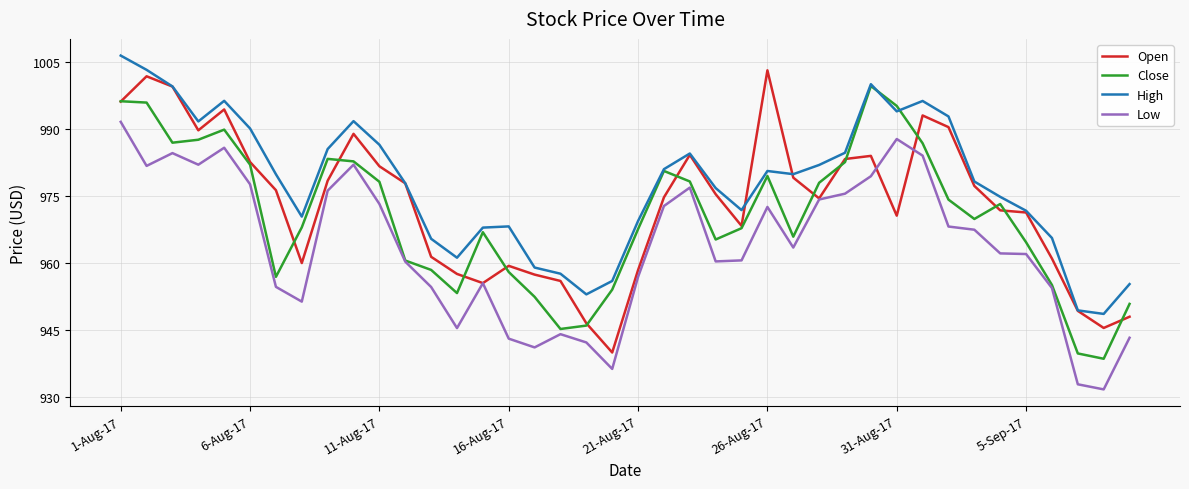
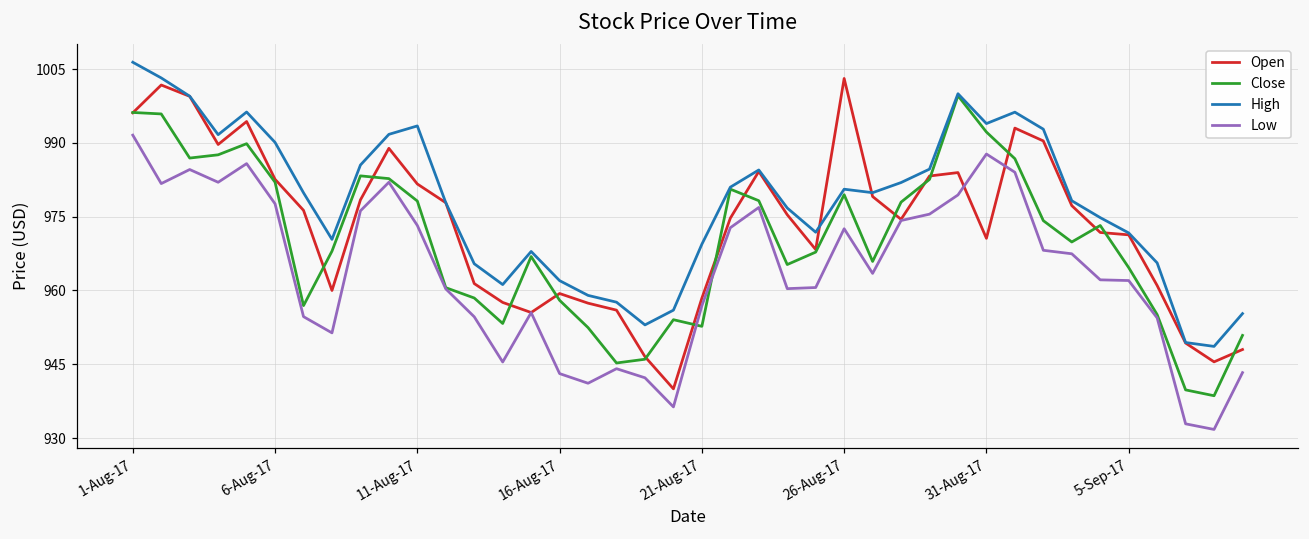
  {
    "Open": {
      "6-Aug-17": 983,
      "11-Aug-17": 982,
      "16-Aug-17": 959,
      "21-Aug-17": 958,
      "26-Aug-17": 1003,
      "31-Aug-17": 971
    },
    "Close": {
      "6-Aug-17": 982,
      "11-Aug-17": 978,
      "16-Aug-17": 958,
-     "21-Aug-17": 968,
+     "21-Aug-17": 953,
      "26-Aug-17": 979,
-     "31-Aug-17": 995,
+     "31-Aug-17": 992,
      "5-Sep-17": 965
    },
    "High": {
      "1-Aug-17": 1006,
      "6-Aug-17": 990,
-     "11-Aug-17": 986,
-     "16-Aug-17": 968,
+     "11-Aug-17": 993,
+     "16-Aug-17": 962,
      "21-Aug-17": 969,
      "26-Aug-17": 981,
      "31-Aug-17": 994
    },
    "Low": {
      "1-Aug-17": 992,
      "6-Aug-17": 978,
      "11-Aug-17": 973,
      "16-Aug-17": 943,
      "21-Aug-17": 957,
      "26-Aug-17": 973,
      "31-Aug-17": 988,
      "5-Sep-17": 962
    }
  }
